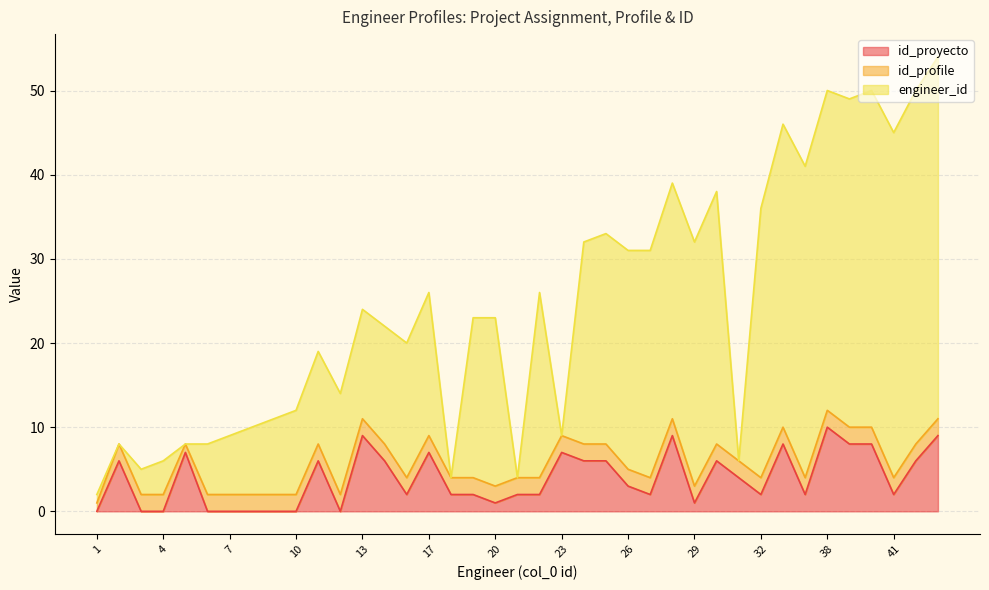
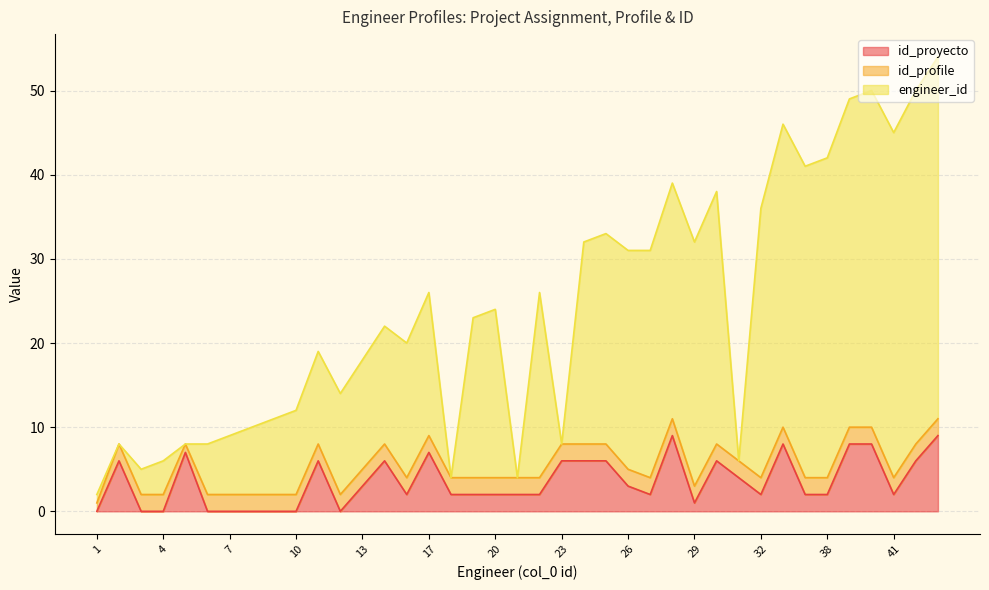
  {
    "id_proyecto": {
      "1": 0,
      "4": 0,
      "7": 0,
      "10": 0,
-     "13": 9,
+     "13": 3,
      "17": 7,
-     "20": 1,
-     "23": 7,
+     "20": 2,
+     "23": 6,
      "26": 3,
      "29": 1,
      "32": 2,
-     "38": 10,
+     "38": 2,
      "41": 2
    }
  }
